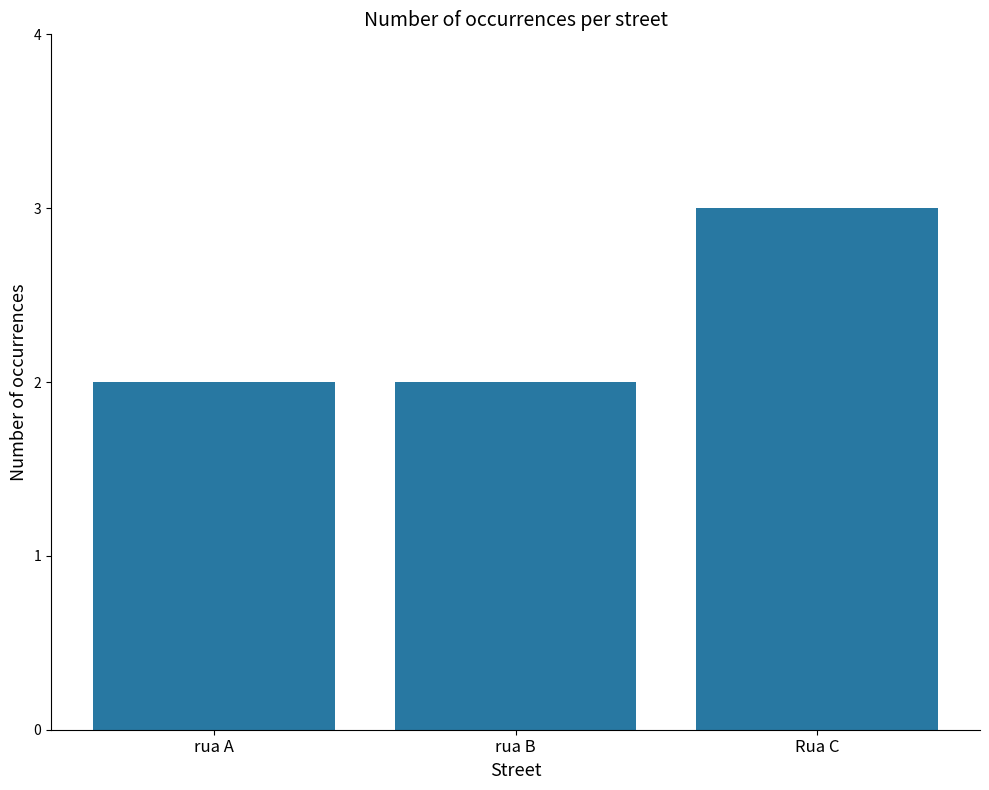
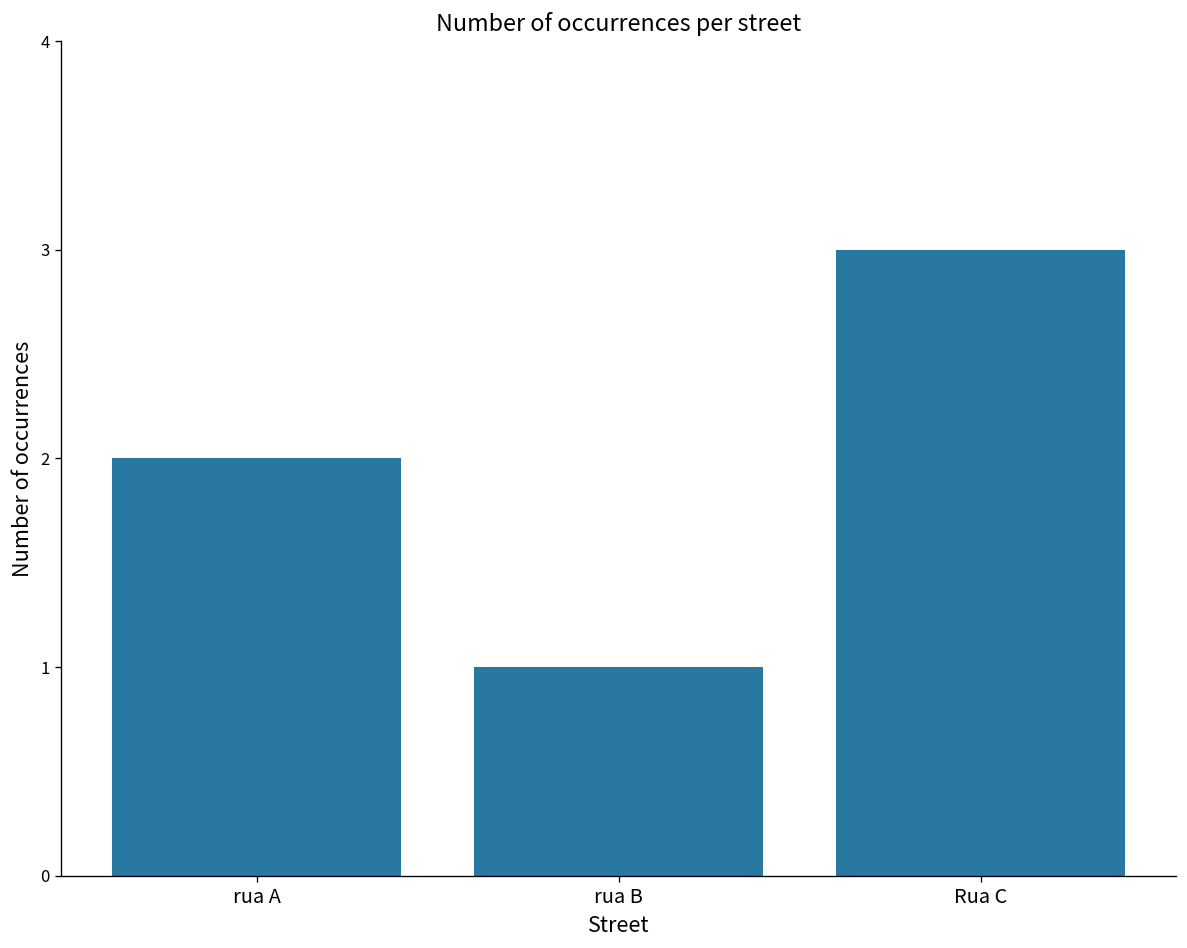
  {
    "rua A": 2,
-   "rua B": 2,
+   "rua B": 1,
    "Rua C": 3
  }
